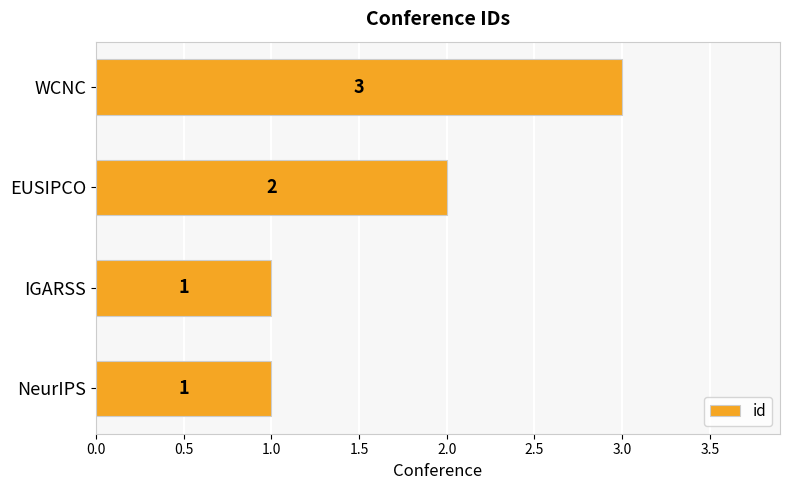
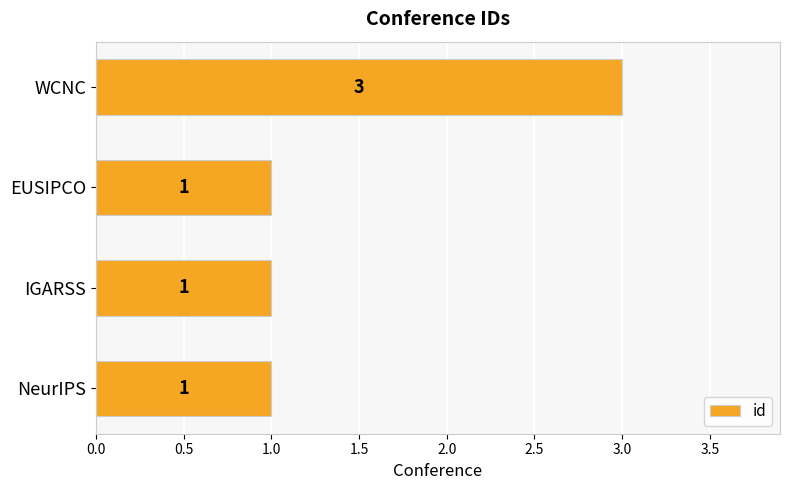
  {
    "WCNC": 3,
-   "EUSIPCO": 2,
+   "EUSIPCO": 1,
    "IGARSS": 1,
    "NeurIPS": 1
  }
